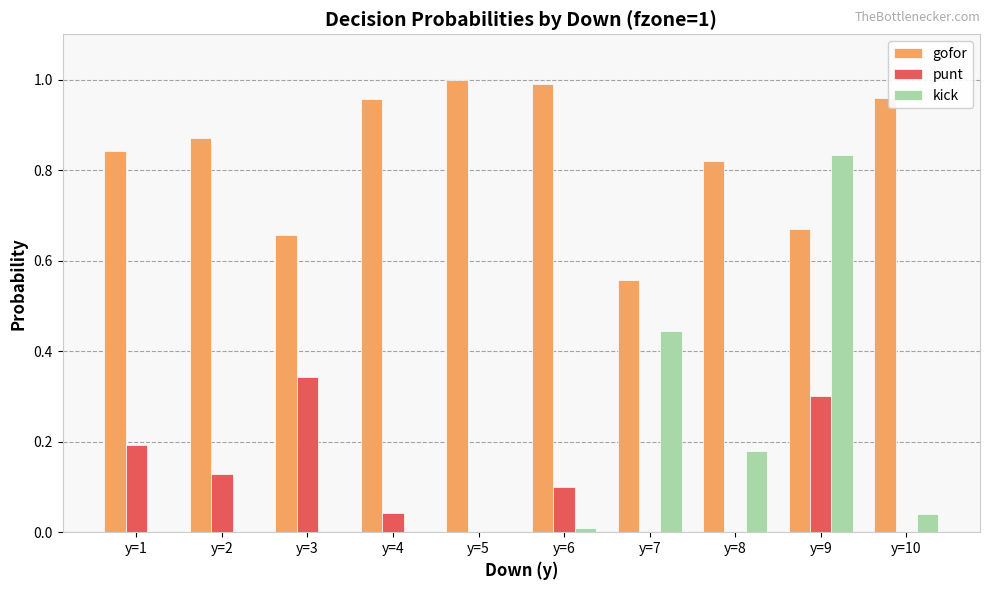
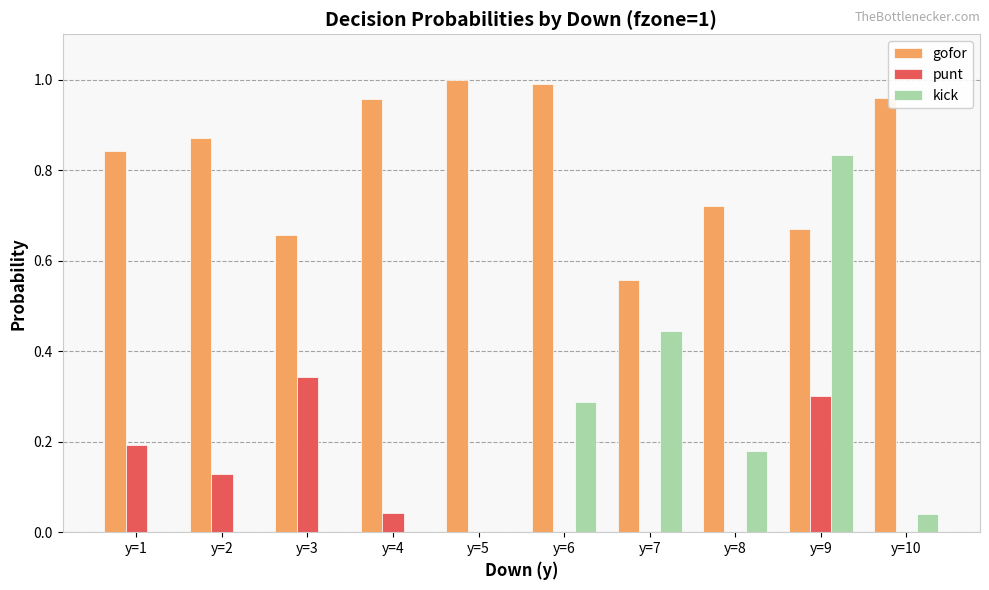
  {
    "gofor": {
      "y=1": 0.84,
      "y=2": 0.87,
      "y=3": 0.66,
      "y=4": 0.96,
      "y=5": 1.00,
      "y=6": 0.99,
      "y=7": 0.56,
-     "y=8": 0.82,
+     "y=8": 0.72,
      "y=9": 0.67,
      "y=10": 0.96
    },
    "punt": {
      "y=1": 0.19,
      "y=2": 0.13,
      "y=3": 0.34,
      "y=4": 0.04,
      "y=5": 0.0,
-     "y=6": 0.1,
+     "y=6": 0.0,
      "y=7": 0.0,
      "y=8": 0.0,
      "y=9": 0.3,
      "y=10": 0.0
    },
    "kick": {
      "y=1": 0.00,
      "y=2": 0.00,
      "y=3": 0.00,
      "y=4": 0.00,
      "y=5": 0.00,
-     "y=6": 0.01,
+     "y=6": 0.29,
      "y=7": 0.44,
      "y=8": 0.18,
      "y=9": 0.83,
      "y=10": 0.04
    }
  }
